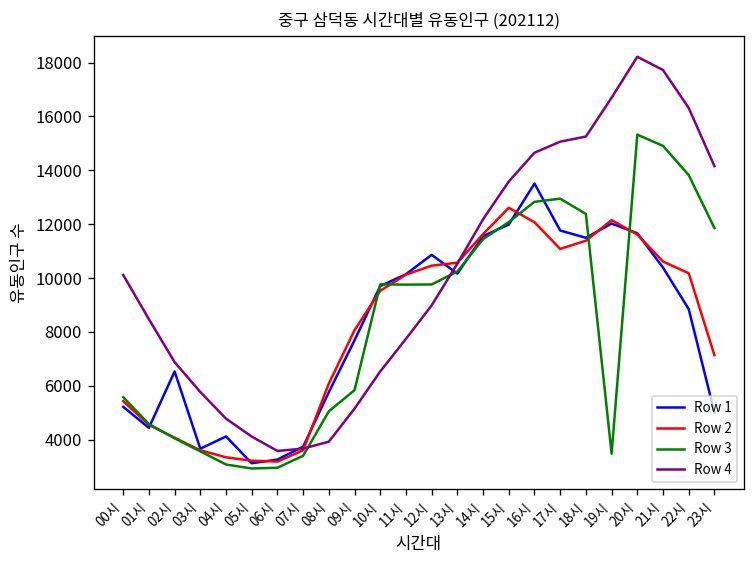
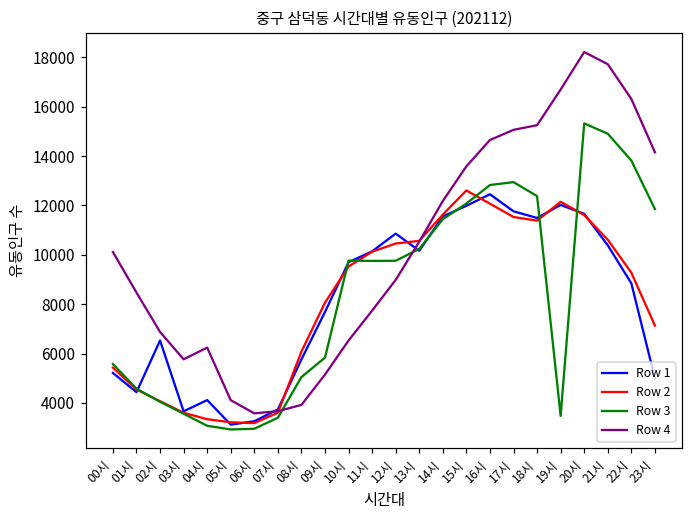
  {
    "Row 1": {
      "00시": 5200,
      "02시": 6500,
      "04시": 4100,
      "08시": 5800,
      "09시": 7700,
      "12시": 10900,
-     "16시": 13500,
+     "16시": 12500,
      "17시": 11800,
      "19시": 12000,
      "21시": 10400,
      "22시": 8800
    },
    "Row 2": {
      "00시": 5400,
      "04시": 3300,
      "08시": 6100,
      "09시": 8100,
      "10시": 9500,
      "12시": 10500,
      "15시": 12600,
      "16시": 12100,
-     "17시": 11100,
+     "17시": 11500,
      "19시": 12200,
      "21시": 10600,
-     "22시": 10200,
+     "22시": 9300,
      "23시": 7100
    },
    "Row 3": {
      "00시": 5600,
      "04시": 3100,
      "05시": 2900,
      "06시": 3000,
      "07시": 3400,
      "08시": 5100,
      "09시": 5800,
      "11시": 9800,
      "12시": 9800,
      "16시": 12800,
      "17시": 12900,
      "18시": 12400,
      "19시": 3500,
      "20시": 15300,
      "21시": 14900,
      "22시": 13800,
      "23시": 11900
    },
    "Row 4": {
      "00시": 10100,
      "01시": 8500,
      "02시": 6900,
      "03시": 5800,
-     "04시": 4800,
+     "04시": 6200,
      "05시": 4100,
      "06시": 3600,
      "08시": 3900,
      "09시": 5200,
      "10시": 6500,
      "11시": 7700,
      "12시": 9000,
      "14시": 12200,
      "15시": 13600,
      "16시": 14700,
      "17시": 15100,
      "18시": 15300,
      "19시": 16700,
      "20시": 18200,
      "21시": 17700,
      "22시": 16300,
      "23시": 14200
    }
  }
